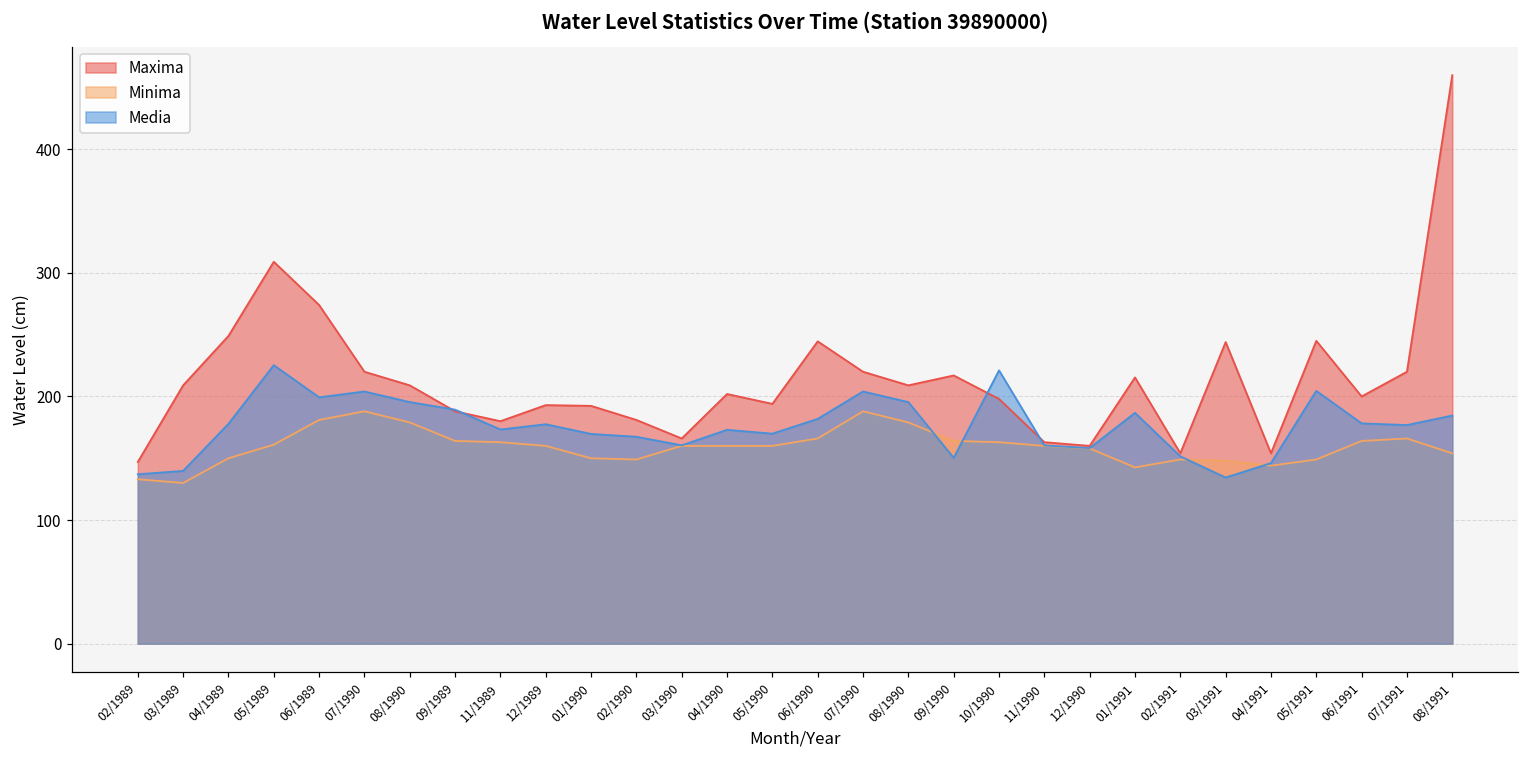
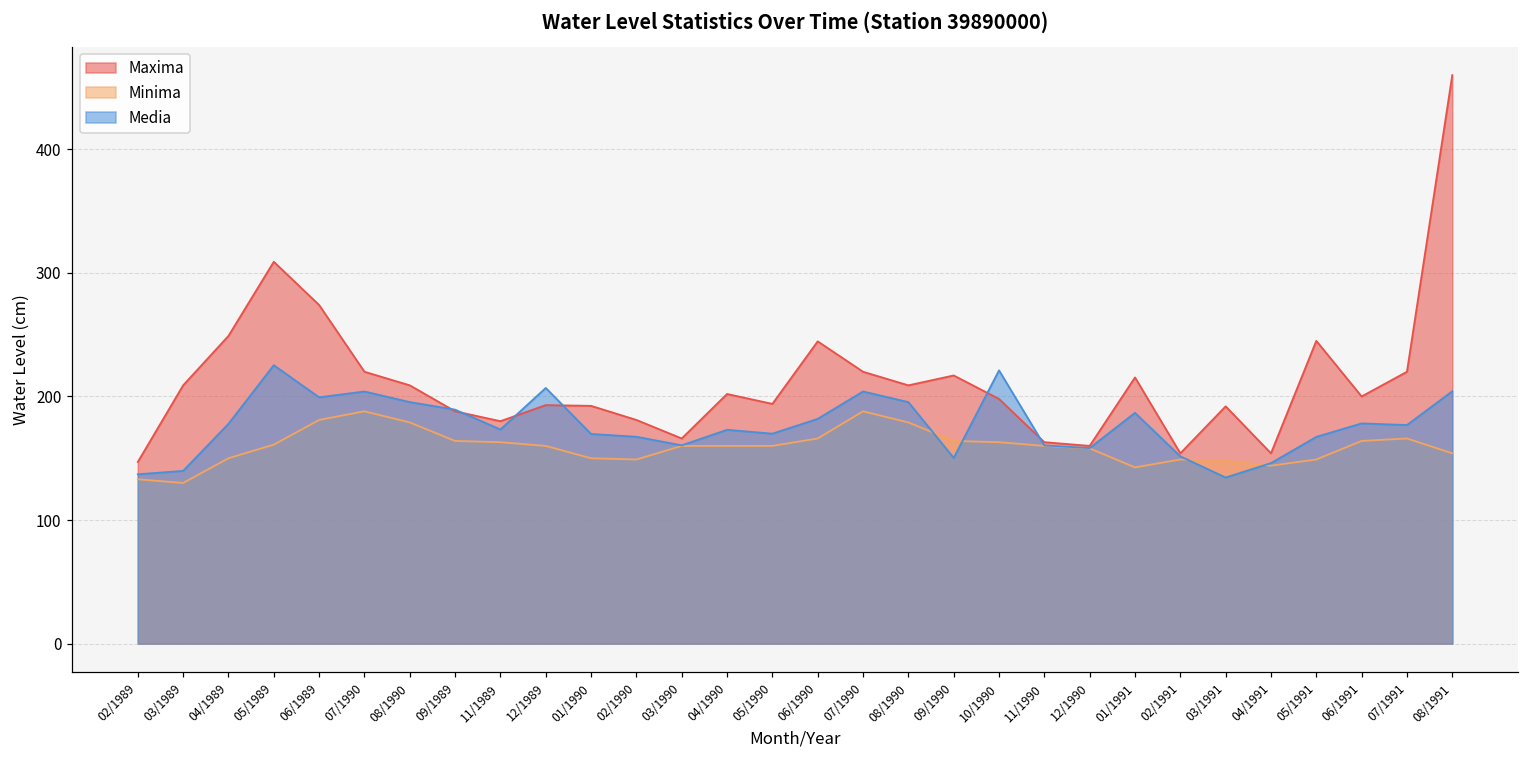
  {
    "Maxima": {
      "02/1989": 147,
      "03/1989": 209,
      "04/1989": 249,
      "05/1989": 309,
      "06/1989": 274,
      "11/1989": 180,
      "12/1989": 193,
      "01/1990": 192,
      "02/1990": 181,
      "03/1990": 166,
      "04/1990": 202,
      "05/1990": 194,
      "06/1990": 245,
      "09/1990": 217,
      "10/1990": 198,
      "11/1990": 163,
      "01/1991": 215,
      "02/1991": 154,
-     "03/1991": 244,
+     "03/1991": 192,
      "04/1991": 154,
      "05/1991": 245,
      "06/1991": 200,
      "07/1991": 220,
      "08/1991": 460
    },
    "Minima": {
      "02/1989": 133,
      "03/1989": 130,
      "04/1989": 150,
      "05/1989": 161,
      "06/1989": 181,
      "09/1989": 164,
      "11/1989": 163,
      "12/1989": 160,
      "01/1990": 150,
      "02/1990": 149,
      "04/1990": 160,
      "05/1990": 160,
      "06/1990": 166,
      "09/1990": 164,
      "10/1990": 163,
      "01/1991": 143,
      "02/1991": 149,
      "03/1991": 148,
      "05/1991": 149,
      "06/1991": 164,
      "07/1991": 166,
      "08/1991": 154
    },
    "Media": {
      "02/1989": 137,
      "03/1989": 140,
      "04/1989": 178,
      "05/1989": 225,
      "06/1989": 199,
      "11/1989": 173,
-     "12/1989": 178,
+     "12/1989": 207,
      "01/1990": 170,
      "02/1990": 167,
      "04/1990": 173,
      "05/1990": 170,
      "06/1990": 182,
      "09/1990": 150,
      "10/1990": 221,
      "01/1991": 187,
      "02/1991": 152,
      "03/1991": 134,
-     "05/1991": 205,
+     "05/1991": 167,
      "06/1991": 178,
      "07/1991": 177,
-     "08/1991": 185
+     "08/1991": 204
    }
  }
